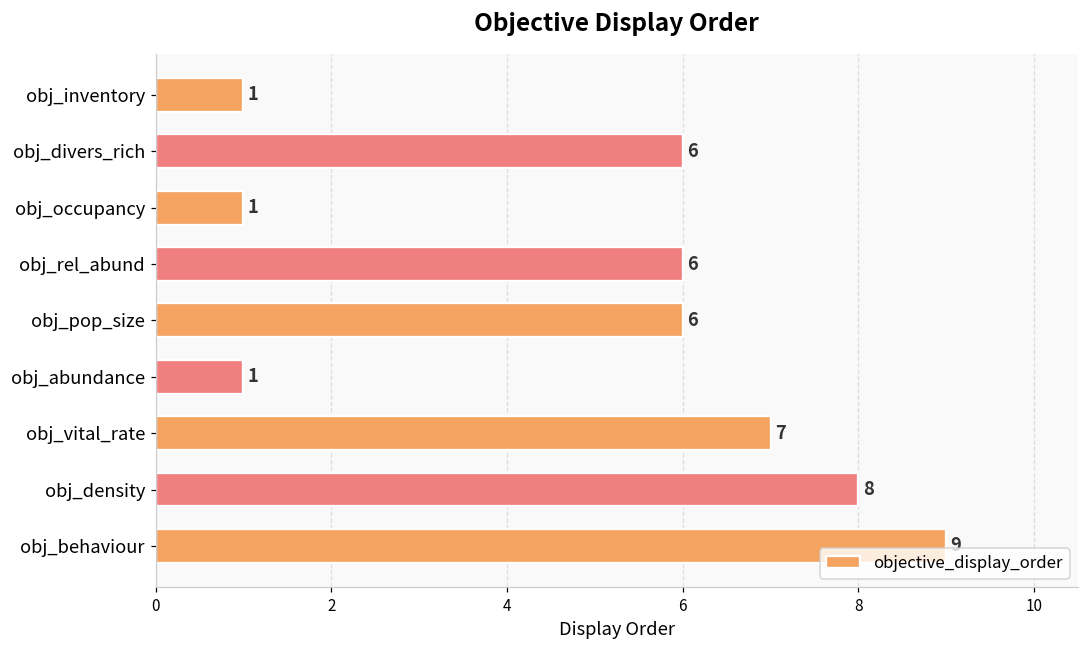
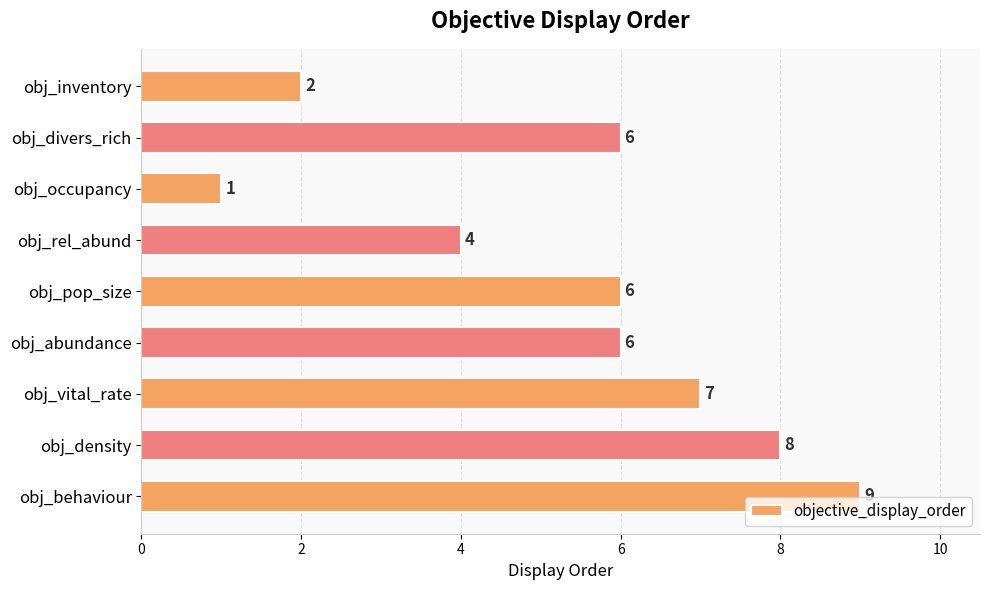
  {
-   "obj_inventory": 1,
+   "obj_inventory": 2,
    "obj_divers_rich": 6,
    "obj_occupancy": 1,
-   "obj_rel_abund": 6,
+   "obj_rel_abund": 4,
    "obj_pop_size": 6,
-   "obj_abundance": 1,
+   "obj_abundance": 6,
    "obj_vital_rate": 7,
    "obj_density": 8
  }
